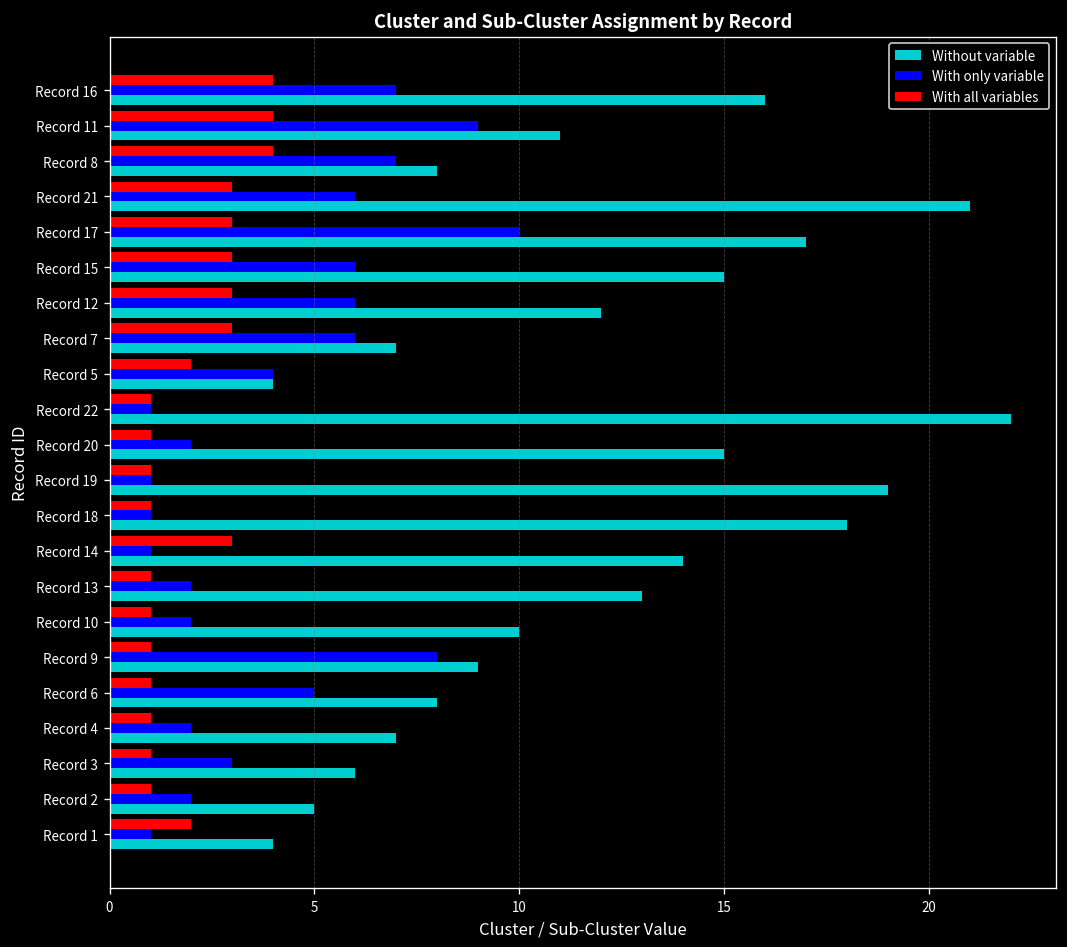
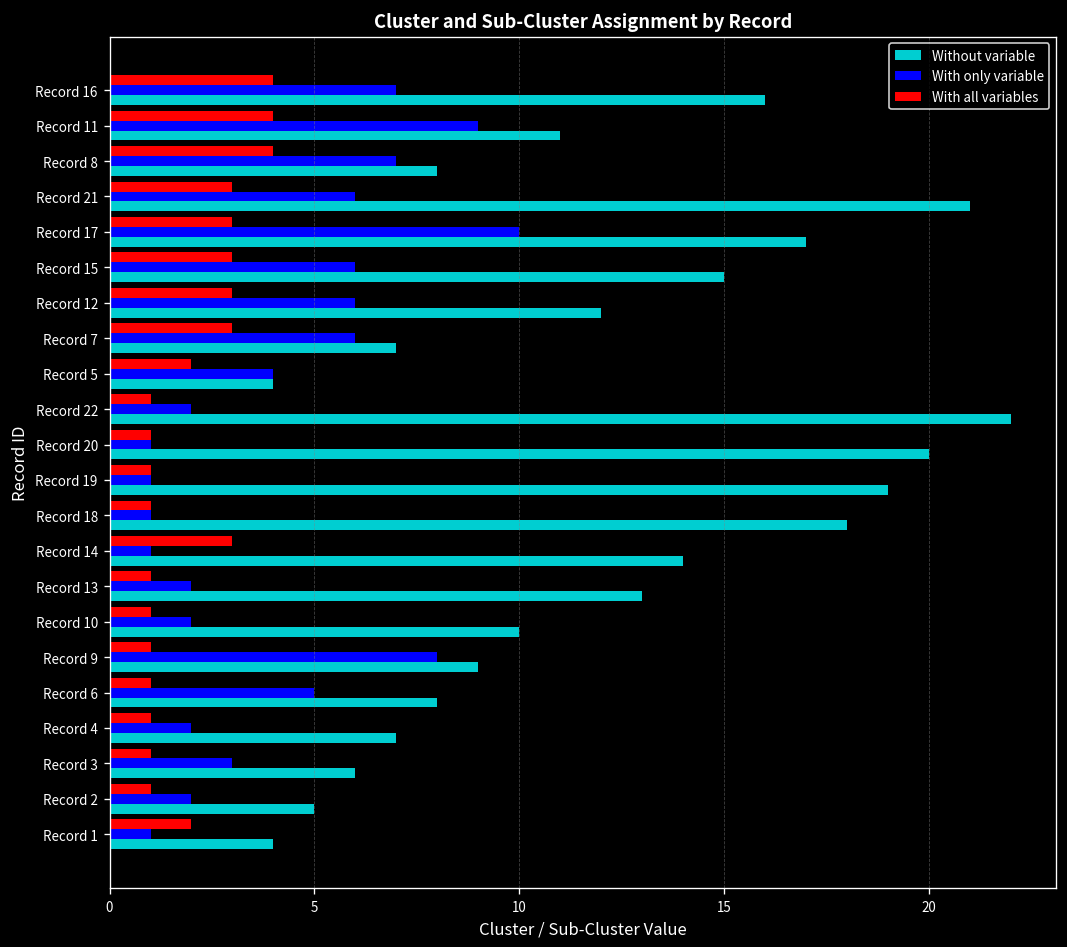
  {
    "Without variable": {
      "Record 16": 16,
      "Record 11": 11,
      "Record 8": 8,
      "Record 21": 21,
      "Record 17": 17,
      "Record 15": 15,
      "Record 12": 12,
      "Record 7": 7,
      "Record 5": 4,
      "Record 22": 22,
-     "Record 20": 15,
+     "Record 20": 20,
      "Record 19": 19,
      "Record 18": 18,
      "Record 14": 14,
      "Record 13": 13,
      "Record 10": 10,
      "Record 9": 9,
      "Record 6": 8,
      "Record 4": 7,
      "Record 3": 6,
      "Record 2": 5,
      "Record 1": 4
    },
    "With only variable": {
      "Record 16": 7,
      "Record 11": 9,
      "Record 8": 7,
      "Record 21": 6,
      "Record 17": 10,
      "Record 15": 6,
      "Record 12": 6,
      "Record 7": 6,
      "Record 5": 4,
-     "Record 22": 1,
-     "Record 20": 2,
+     "Record 22": 2,
+     "Record 20": 1,
      "Record 19": 1,
      "Record 18": 1,
      "Record 14": 1,
      "Record 13": 2,
      "Record 10": 2,
      "Record 9": 8,
      "Record 6": 5,
      "Record 4": 2,
      "Record 3": 3,
      "Record 2": 2,
      "Record 1": 1
    },
    "With all variables": {
      "Record 16": 4,
      "Record 11": 4,
      "Record 8": 4,
      "Record 21": 3,
      "Record 17": 3,
      "Record 15": 3,
      "Record 12": 3,
      "Record 7": 3,
      "Record 5": 2,
      "Record 22": 1,
      "Record 20": 1,
      "Record 19": 1,
      "Record 18": 1,
      "Record 14": 3,
      "Record 13": 1,
      "Record 10": 1,
      "Record 9": 1,
      "Record 6": 1,
      "Record 4": 1,
      "Record 3": 1,
      "Record 2": 1,
      "Record 1": 2
    }
  }
